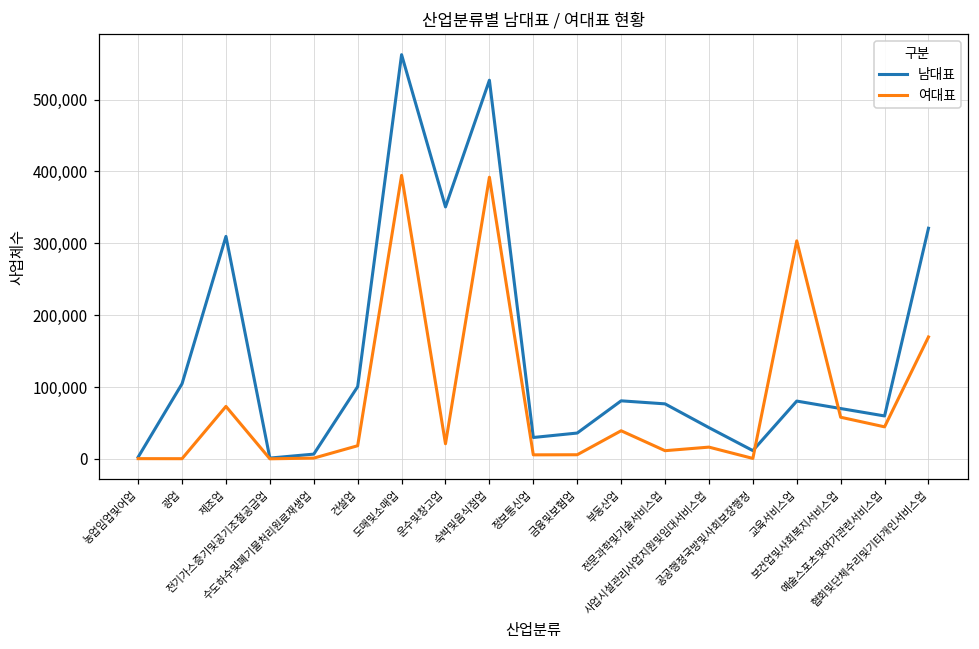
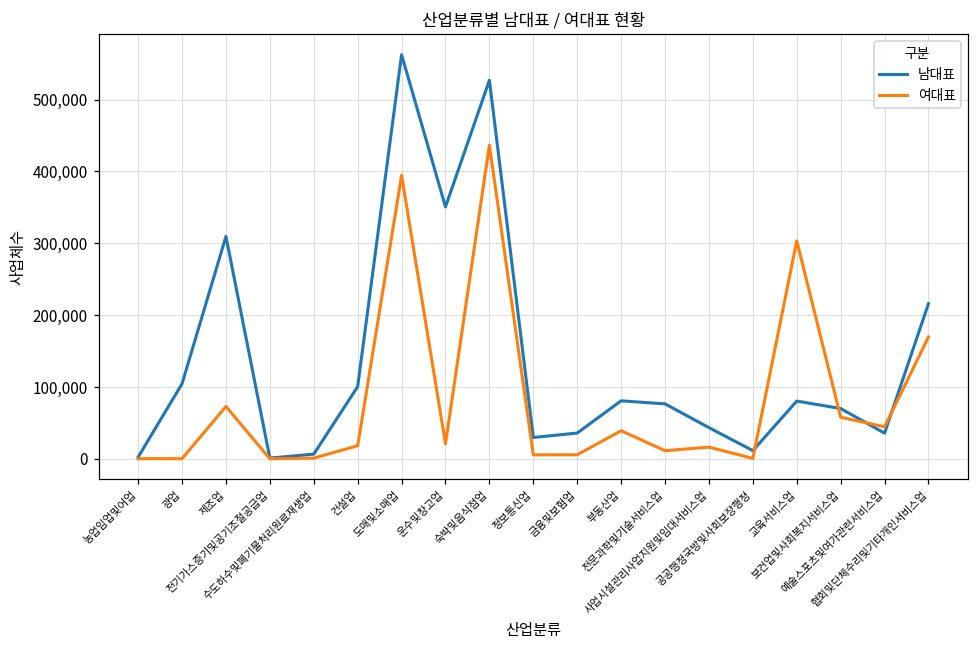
  {
    "남대표": {
      "광업": "100,000",
      "제조업": "310,000",
      "수도하수및폐기물처리원료재생업": "10,000",
      "건설업": "100,000",
      "도매및소매업": "560,000",
      "운수및창고업": "350,000",
      "숙박및음식점업": "530,000",
      "정보통신업": "30,000",
      "금융및보험업": "40,000",
      "부동산업": "80,000",
      "전문과학및기술서비스업": "80,000",
      "사업시설관리사업지원및임대서비스업": "40,000",
      "공공행정국방및사회보장행정": "10,000",
      "교육서비스업": "80,000",
      "보건업및사회복지서비스업": "70,000",
-     "예술스포츠및여가관련서비스업": "60,000",
-     "협회및단체수리및기타개인서비스업": "320,000"
+     "예술스포츠및여가관련서비스업": "40,000",
+     "협회및단체수리및기타개인서비스업": "220,000"
    },
    "여대표": {
      "광업": "0",
      "제조업": "70,000",
      "수도하수및폐기물처리원료재생업": "0",
      "건설업": "20,000",
      "도매및소매업": "390,000",
      "운수및창고업": "20,000",
-     "숙박및음식점업": "390,000",
+     "숙박및음식점업": "440,000",
      "정보통신업": "10,000",
      "금융및보험업": "10,000",
      "부동산업": "40,000",
      "전문과학및기술서비스업": "10,000",
      "사업시설관리사업지원및임대서비스업": "20,000",
      "공공행정국방및사회보장행정": "0",
      "교육서비스업": "300,000",
      "보건업및사회복지서비스업": "60,000",
      "예술스포츠및여가관련서비스업": "40,000",
      "협회및단체수리및기타개인서비스업": "170,000"
    }
  }
